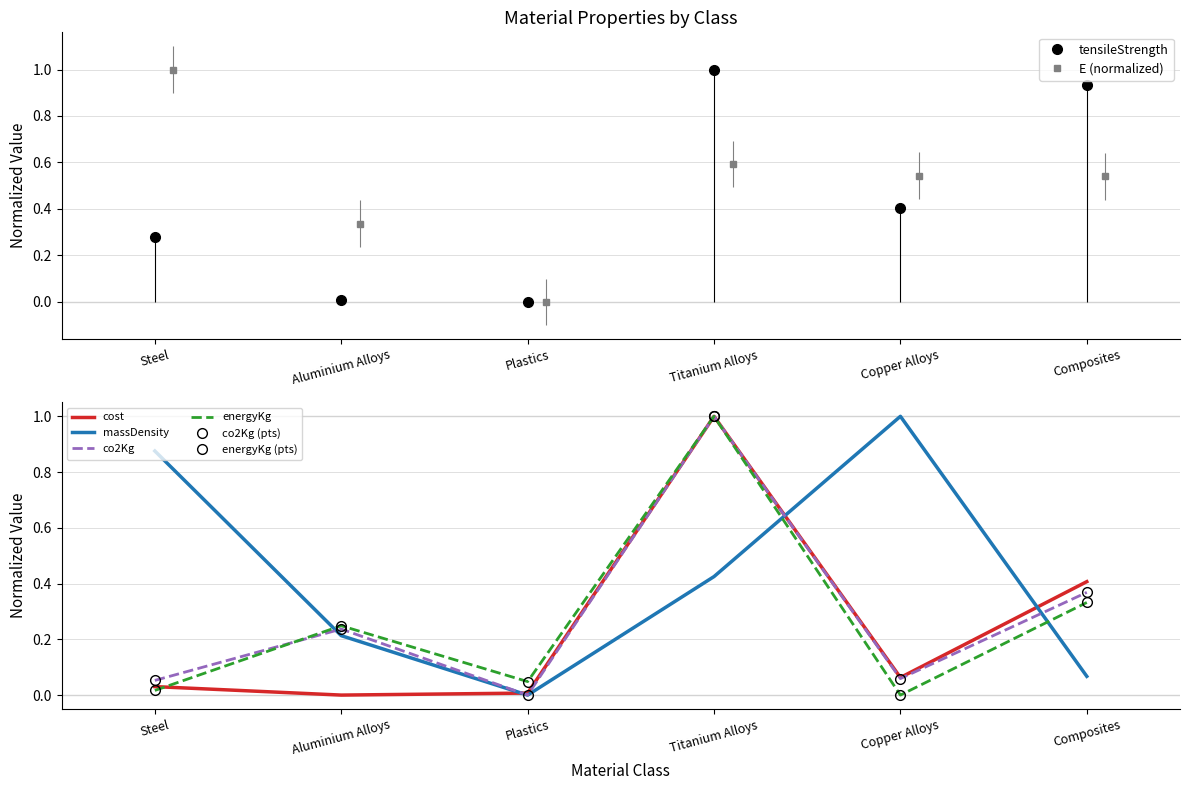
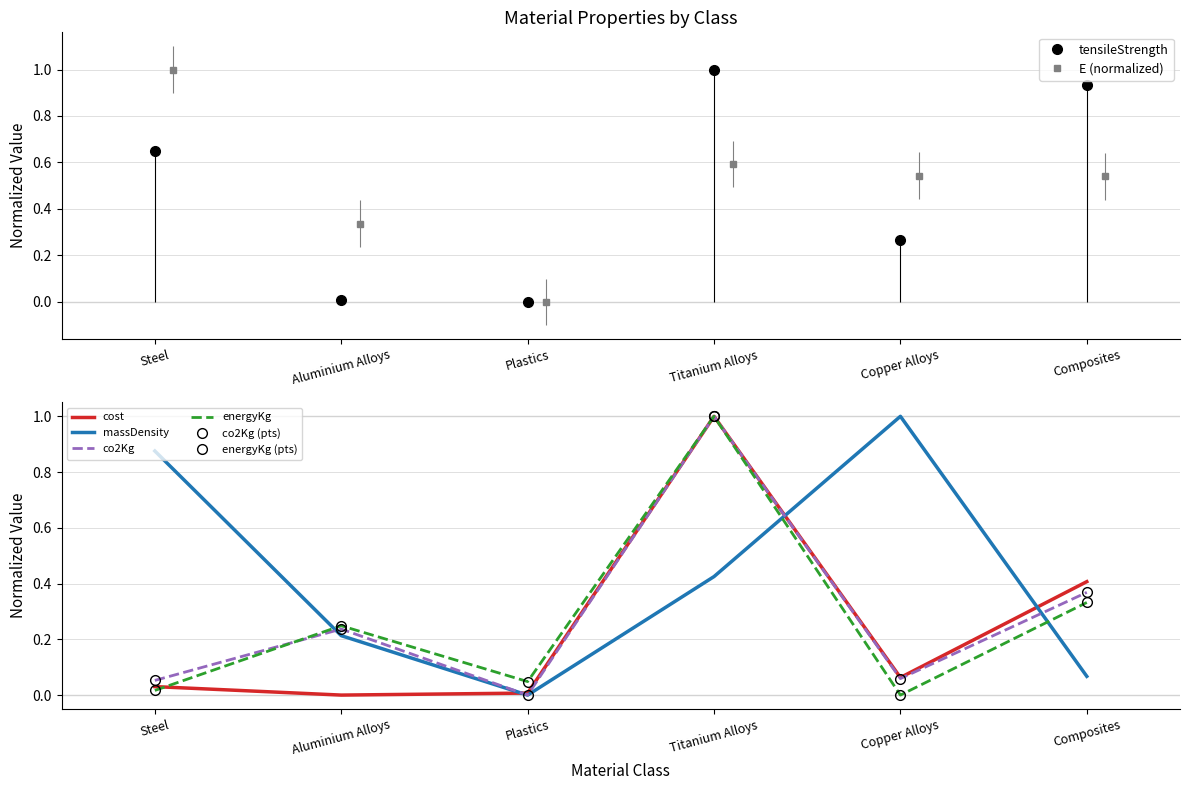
  {
    "Material Properties by Class": {
      "tensileStrength": {
-       "Steel": 0.28,
+       "Steel": 0.65,
        "Aluminium Alloys": 0.01,
        "Plastics": 0.00,
        "Titanium Alloys": 1.00,
-       "Copper Alloys": 0.40,
+       "Copper Alloys": 0.27,
        "Composites": 0.93
      }
    }
  }
